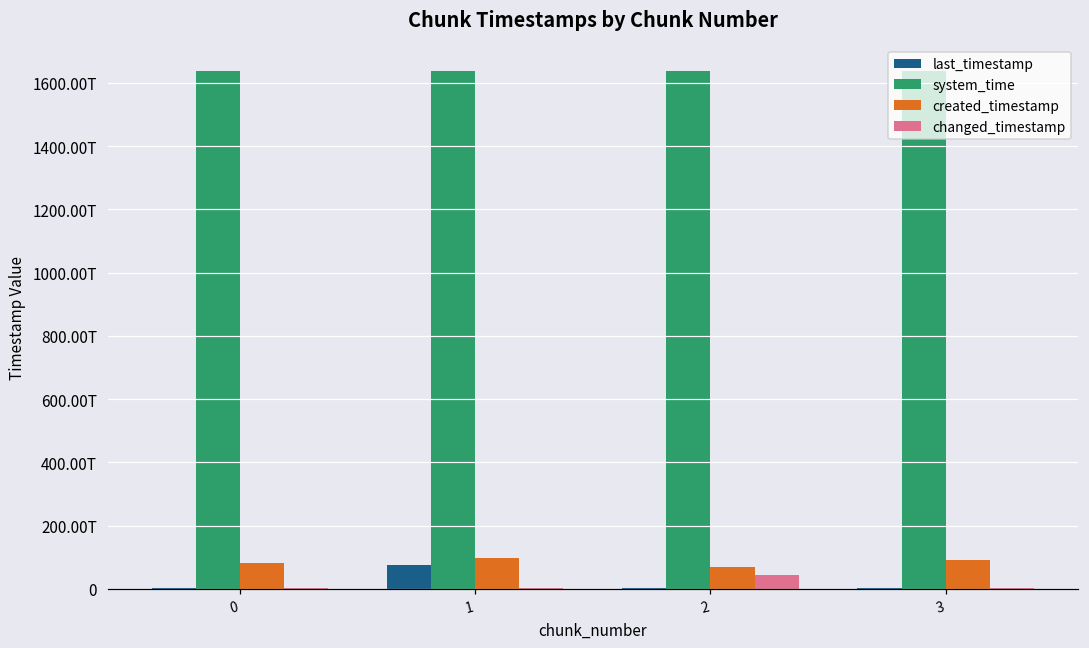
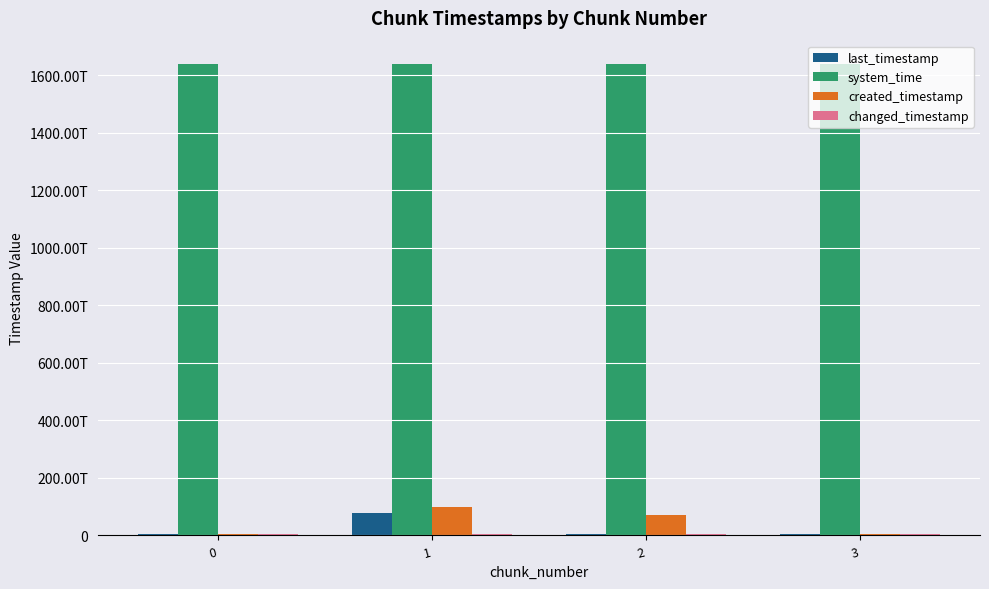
  {
    "last_timestamp": {
      "1": "80T"
    },
    "system_time": {
      "0": "1640T",
      "1": "1640T",
      "2": "1640T"
    },
    "created_timestamp": {
-     "0": "80T",
+     "0": "0T",
      "1": "100T",
      "2": "70T",
-     "3": "90T"
+     "3": "0T"
    },
    "changed_timestamp": {
-     "2": "50T"
+     "2": "0T"
    }
  }
